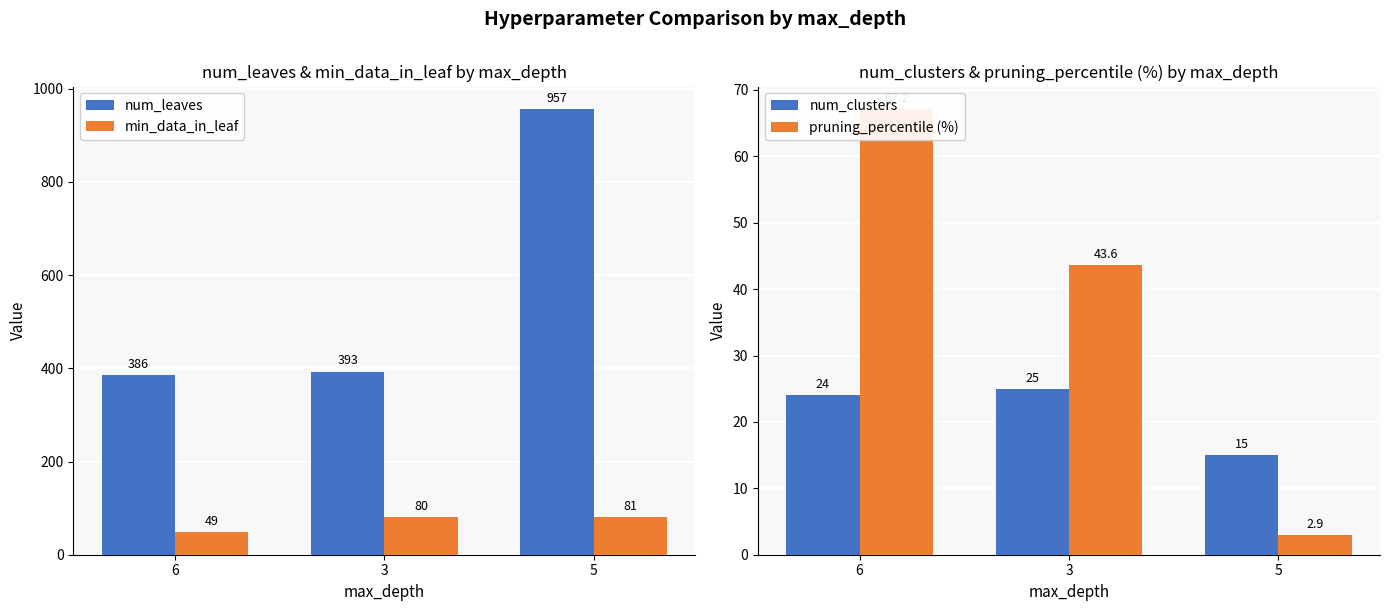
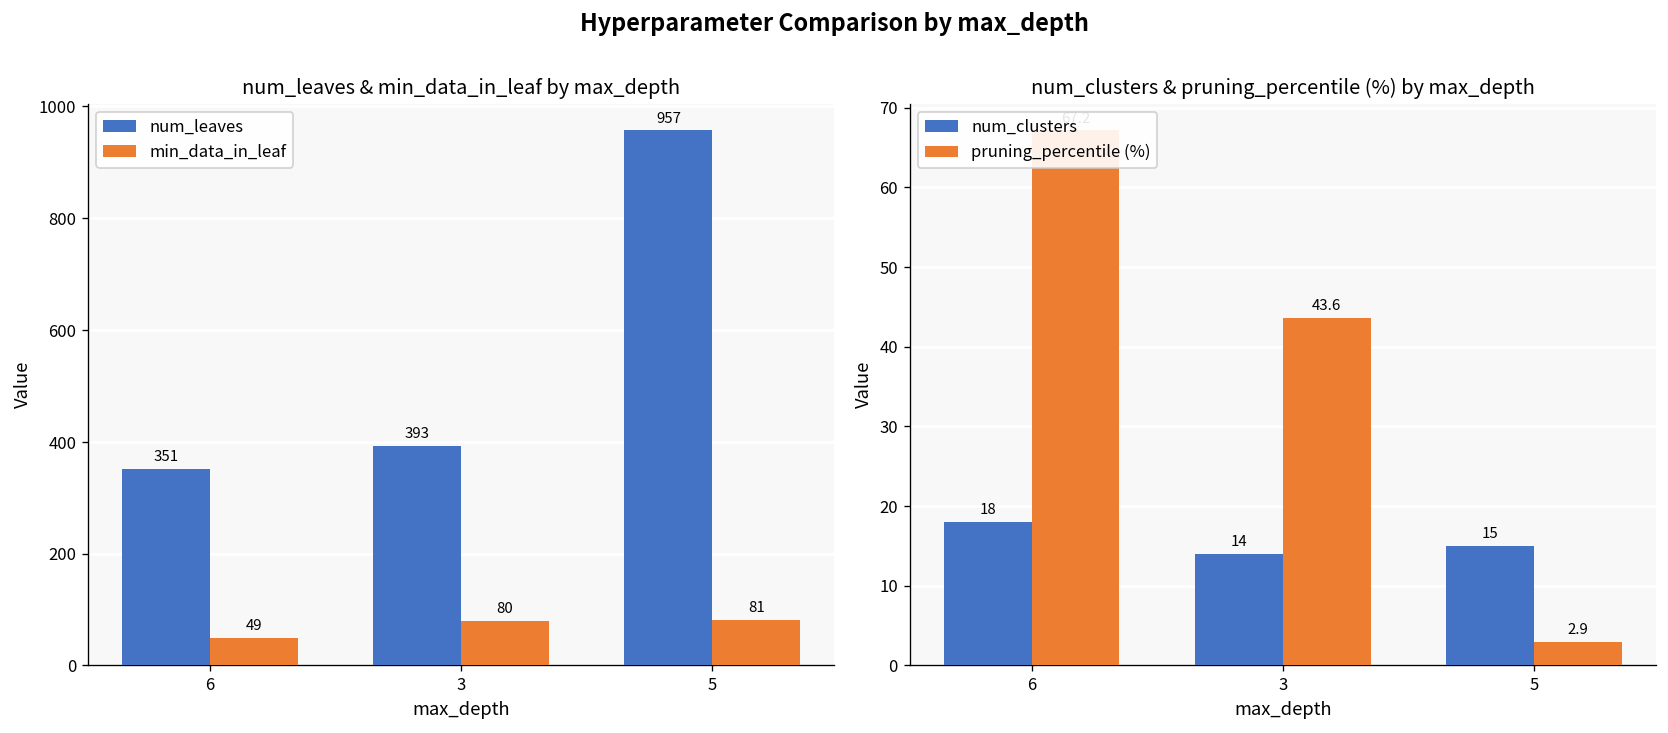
  {
    "num_leaves & min_data_in_leaf by max_depth": {
      "num_leaves": {
-       "6": 386,
+       "6": 351,
        "3": 393,
        "5": 957
      },
      "min_data_in_leaf": {
        "6": 49,
        "3": 80,
        "5": 81
      }
    },
    "num_clusters & pruning_percentile (%) by max_depth": {
      "num_clusters": {
-       "6": 24,
-       "3": 25,
+       "6": 18,
+       "3": 14,
        "5": 15
      },
      "pruning_percentile (%)": {
        "3": 43.6,
        "5": 2.9
      }
    }
  }
